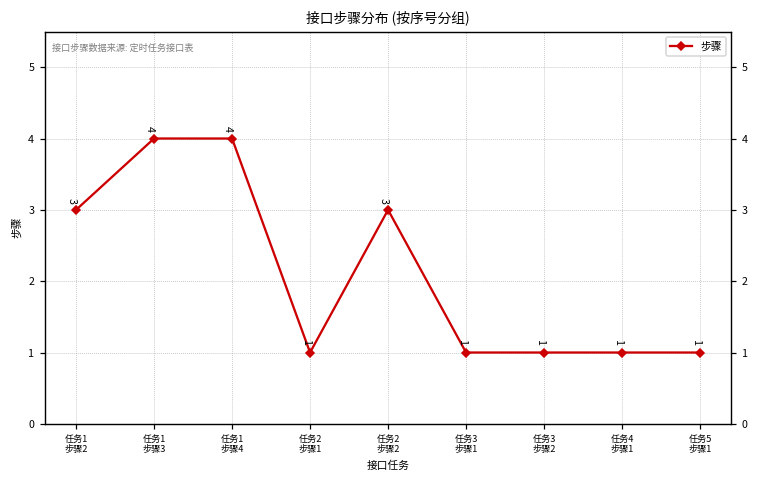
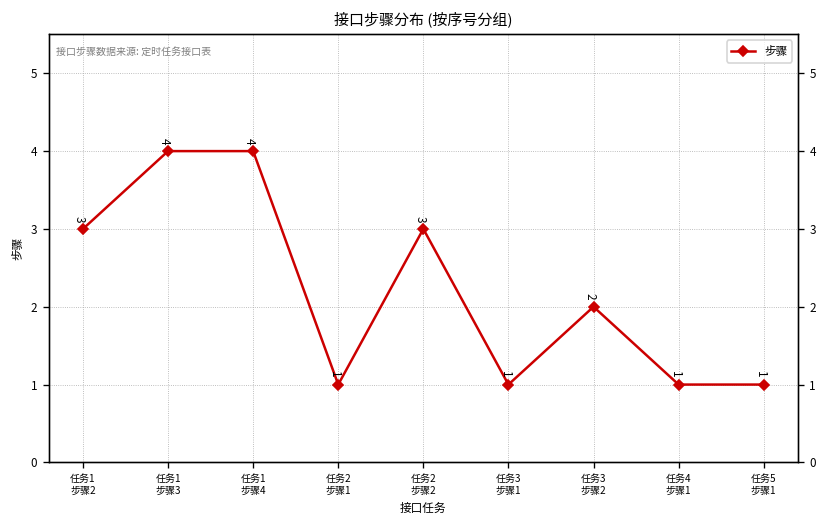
  {
    "任务1 步骤2": 3,
    "任务1 步骤3": 4,
    "任务1 步骤4": 4,
    "任务2 步骤1": 1,
    "任务2 步骤2": 3,
    "任务3 步骤1": 1,
-   "任务3 步骤2": 1,
+   "任务3 步骤2": 2,
    "任务4 步骤1": 1,
    "任务5 步骤1": 1
  }
